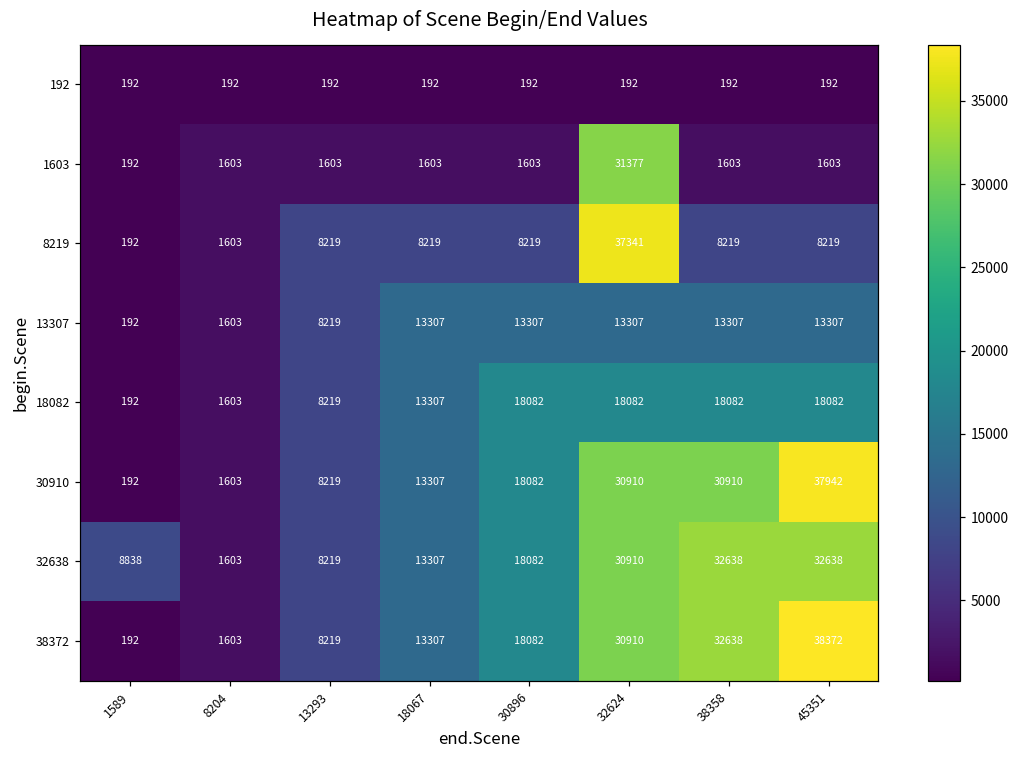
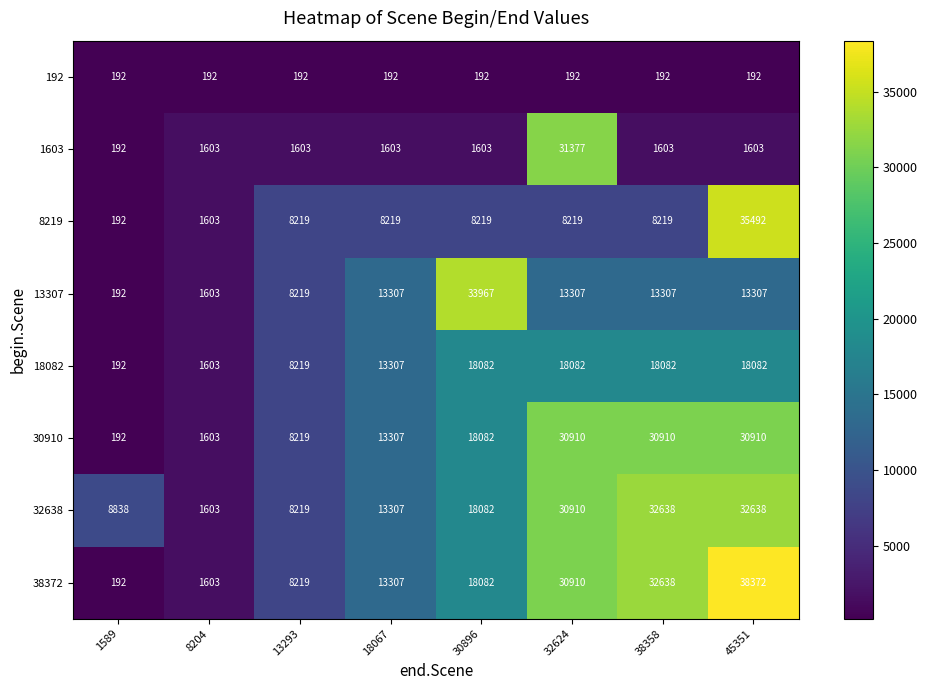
  {
    "192": {
      "1589": 192,
      "8204": 192,
      "13293": 192,
      "18067": 192,
      "30896": 192,
      "32624": 192,
      "38358": 192,
      "45351": 192
    },
    "1603": {
      "1589": 192,
      "8204": 1603,
      "13293": 1603,
      "18067": 1603,
      "30896": 1603,
      "32624": 31377,
      "38358": 1603,
      "45351": 1603
    },
    "8219": {
      "1589": 192,
      "8204": 1603,
      "13293": 8219,
      "18067": 8219,
      "30896": 8219,
-     "32624": 37341,
+     "32624": 8219,
      "38358": 8219,
-     "45351": 8219
+     "45351": 35492
    },
    "13307": {
      "1589": 192,
      "8204": 1603,
      "13293": 8219,
      "18067": 13307,
-     "30896": 13307,
+     "30896": 33967,
      "32624": 13307,
      "38358": 13307,
      "45351": 13307
    },
    "18082": {
      "1589": 192,
      "8204": 1603,
      "13293": 8219,
      "18067": 13307,
      "30896": 18082,
      "32624": 18082,
      "38358": 18082,
      "45351": 18082
    },
    "30910": {
      "1589": 192,
      "8204": 1603,
      "13293": 8219,
      "18067": 13307,
      "30896": 18082,
      "32624": 30910,
      "38358": 30910,
-     "45351": 37942
+     "45351": 30910
    },
    "32638": {
      "1589": 8838,
      "8204": 1603,
      "13293": 8219,
      "18067": 13307,
      "30896": 18082,
      "32624": 30910,
      "38358": 32638,
      "45351": 32638
    },
    "38372": {
      "1589": 192,
      "8204": 1603,
      "13293": 8219,
      "18067": 13307,
      "30896": 18082,
      "32624": 30910,
      "38358": 32638,
      "45351": 38372
    }
  }
